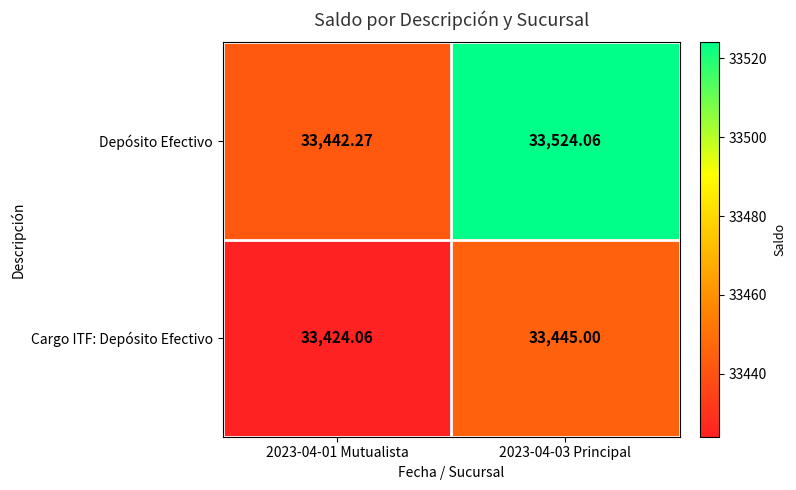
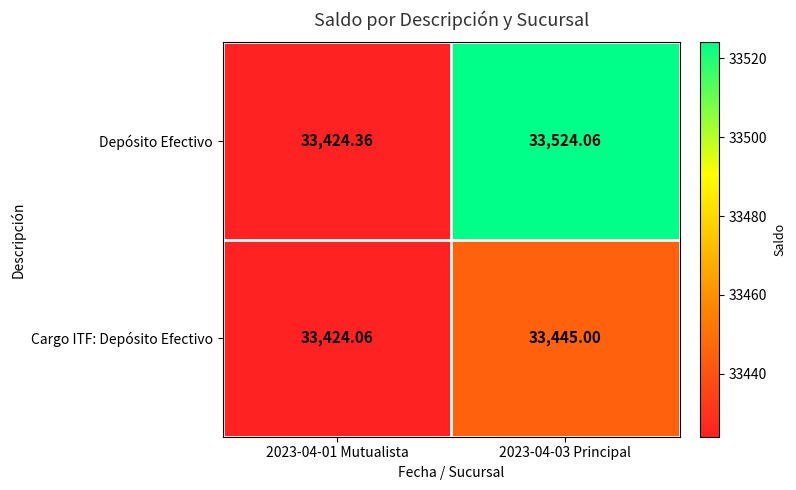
  {
    "Depósito Efectivo": {
-     "2023-04-01 Mutualista": "33,442.27",
+     "2023-04-01 Mutualista": "33,424.36",
      "2023-04-03 Principal": "33,524.06"
    },
    "Cargo ITF: Depósito Efectivo": {
      "2023-04-01 Mutualista": "33,424.06",
      "2023-04-03 Principal": "33,445.00"
    }
  }
